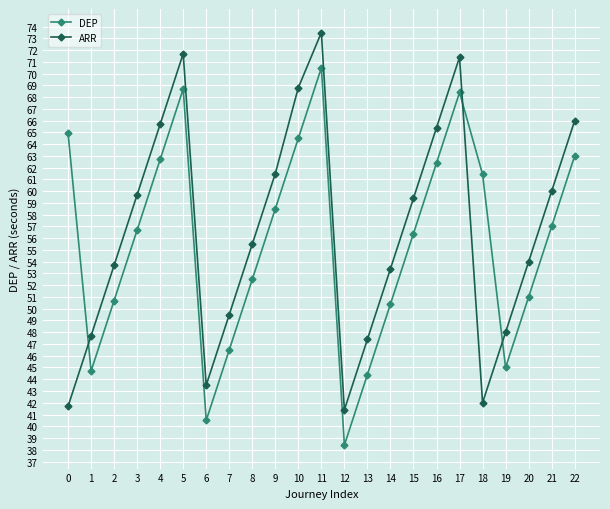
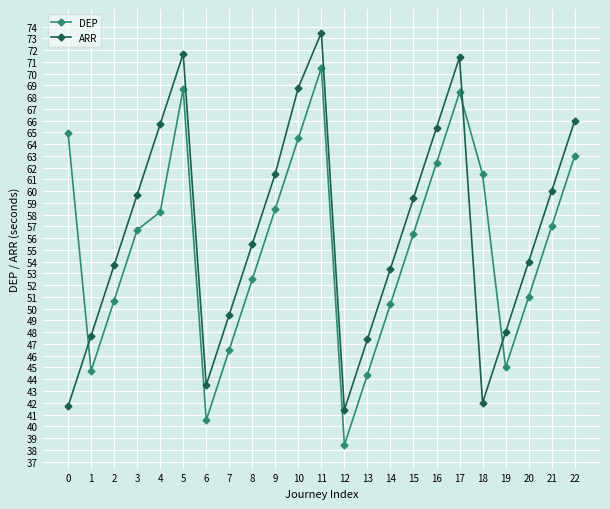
  {
    "DEP": {
      "0": 64.9,
      "1": 44.7,
      "2": 50.7,
      "3": 56.7,
-     "4": 62.7,
+     "4": 58.2,
      "5": 68.7,
      "6": 40.5,
      "7": 46.5,
      "8": 52.5,
      "9": 58.5,
      "10": 64.5,
      "11": 70.5,
      "12": 38.4,
      "13": 44.4,
      "14": 50.4,
      "15": 56.4,
      "16": 62.4,
      "17": 68.4,
      "18": 61.4,
      "19": 45.0,
      "20": 51.0,
      "21": 57.0,
      "22": 63.0
    },
    "ARR": {
      "0": 41.7,
      "1": 47.7,
      "2": 53.7,
      "3": 59.7,
      "4": 65.7,
      "5": 71.7,
      "6": 43.5,
      "7": 49.5,
      "8": 55.5,
      "9": 61.5,
      "10": 68.8,
      "11": 73.5,
      "12": 41.4,
      "13": 47.4,
      "14": 53.4,
      "15": 59.4,
      "16": 65.4,
      "17": 71.4,
      "18": 42.0,
      "19": 48.0,
      "20": 54.0,
      "21": 60.0,
      "22": 66.0
    }
  }
